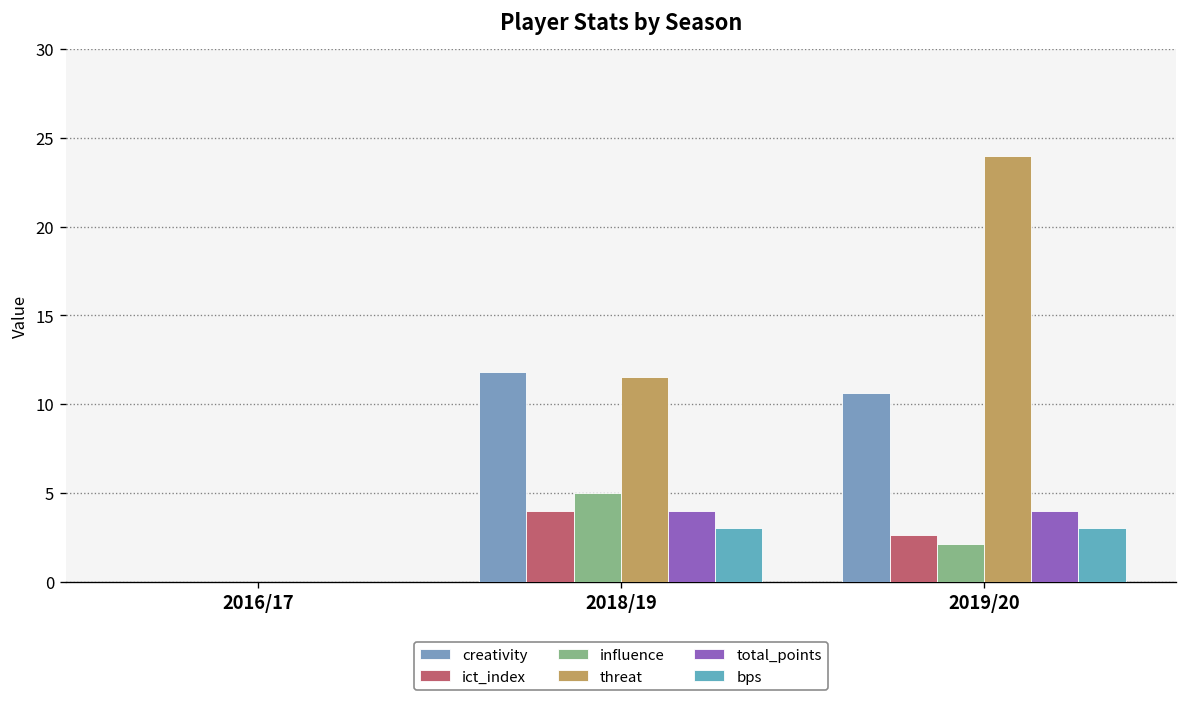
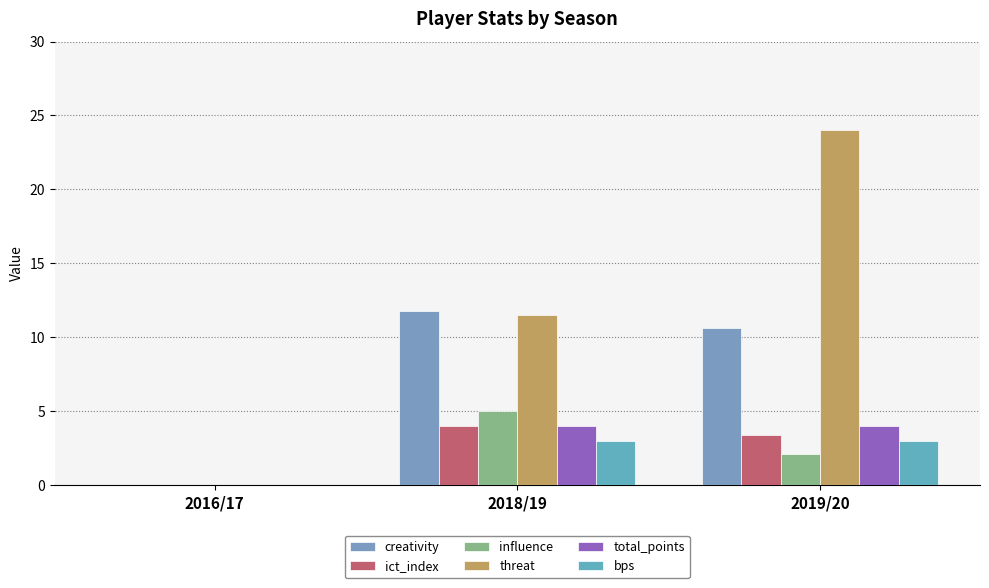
  {
    "ict_index": {
      "2016/17": 0.0,
      "2018/19": 4.0,
-     "2019/20": 2.6
+     "2019/20": 3.4
    },
    "influence": {
      "2016/17": 0.0,
      "2018/19": 5.0,
      "2019/20": 2.1
    },
    "threat": {
      "2016/17": 0.0,
      "2018/19": 11.5,
      "2019/20": 24.0
    },
    "total_points": {
      "2016/17": 0.0,
      "2018/19": 4.0,
      "2019/20": 4.0
    }
  }
